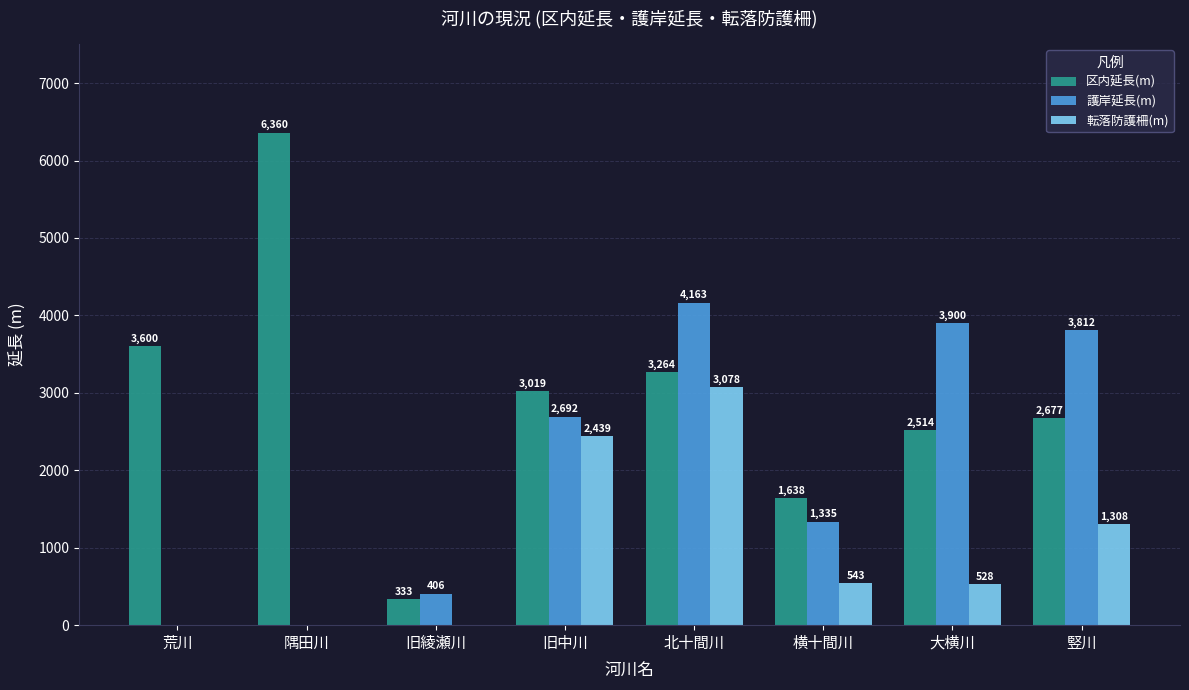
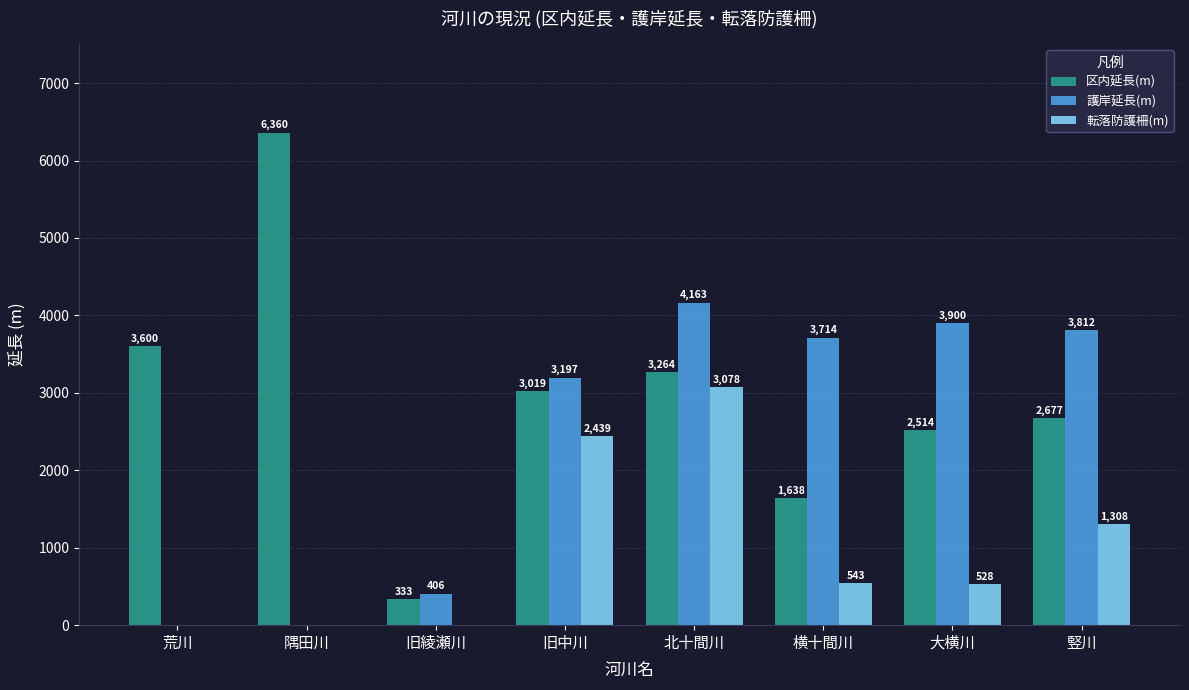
  {
    "区内延長(m)": {
      "荒川": "3,600",
      "隅田川": "6,360",
      "旧綾瀬川": "333",
      "旧中川": "3,019",
      "北十間川": "3,264",
      "横十間川": "1,638",
      "大横川": "2,514",
      "竪川": "2,677"
    },
    "護岸延長(m)": {
      "旧綾瀬川": "406",
-     "旧中川": "2,692",
+     "旧中川": "3,197",
      "北十間川": "4,163",
-     "横十間川": "1,335",
+     "横十間川": "3,714",
      "大横川": "3,900",
      "竪川": "3,812"
    },
    "転落防護柵(m)": {
      "旧中川": "2,439",
      "北十間川": "3,078",
      "横十間川": "543",
      "大横川": "528",
      "竪川": "1,308"
    }
  }
